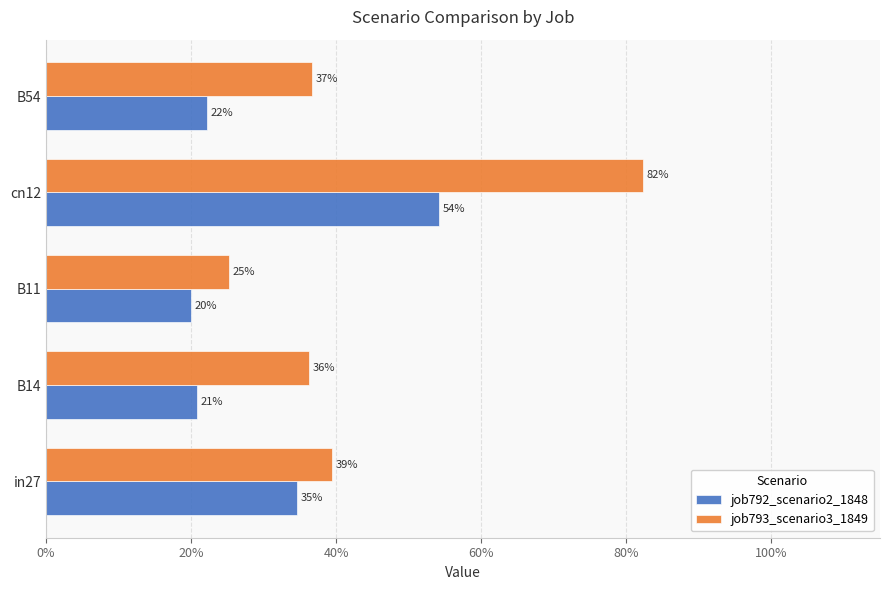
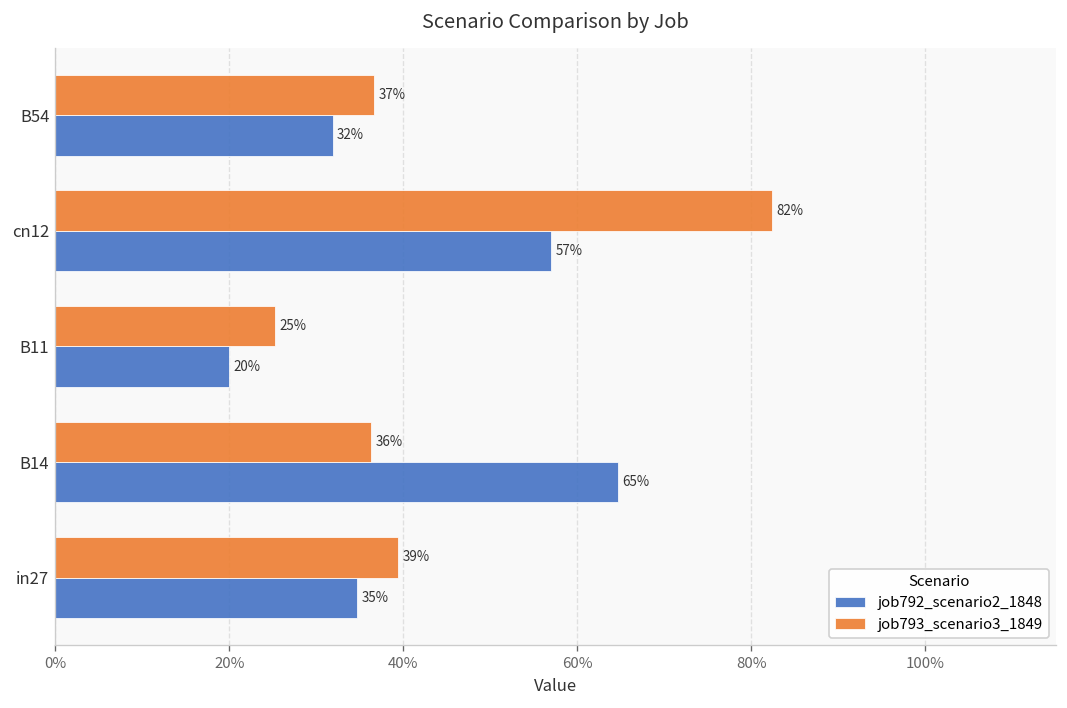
  {
    "job792_scenario2_1848": {
-     "B54": "22%",
-     "cn12": "54%",
+     "B54": "32%",
+     "cn12": "57%",
      "B11": "20%",
-     "B14": "21%",
+     "B14": "65%",
      "in27": "35%"
    },
    "job793_scenario3_1849": {
      "B54": "37%",
      "cn12": "82%",
      "B11": "25%",
      "B14": "36%",
      "in27": "39%"
    }
  }
